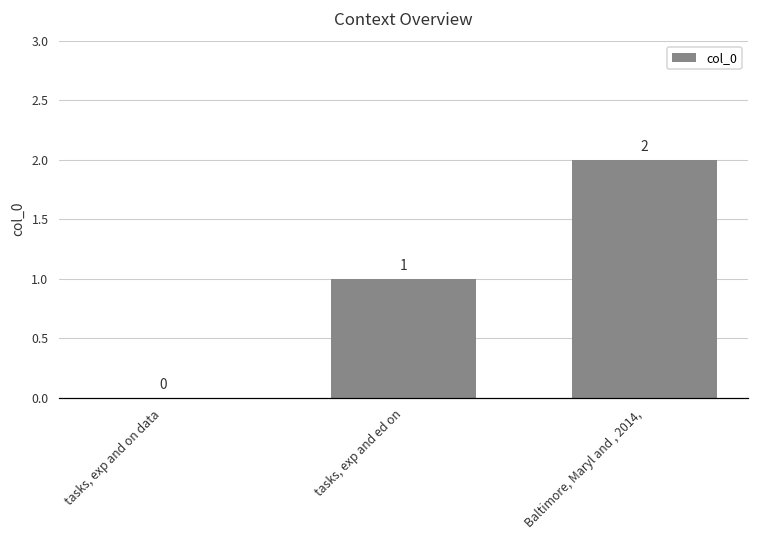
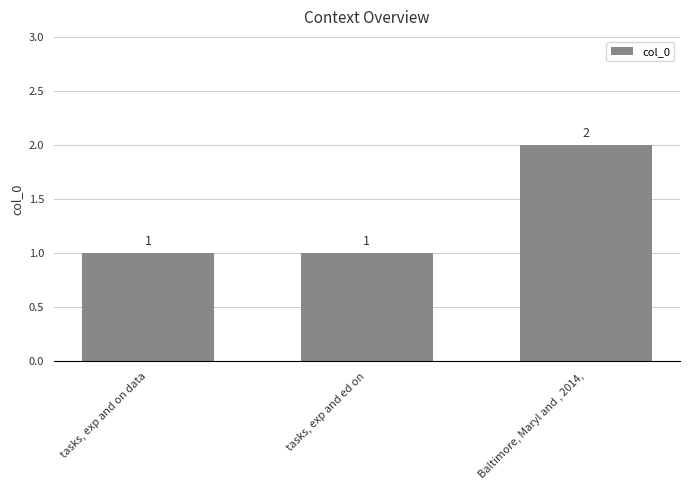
  {
-   "tasks, exp and on data": 0,
+   "tasks, exp and on data": 1,
    "tasks, exp and ed on": 1,
    "Baltimore, Maryl and , 2014,": 2
  }
